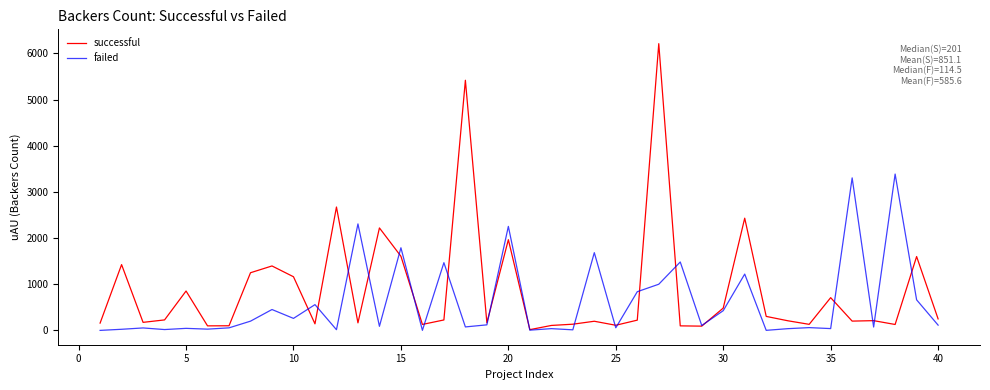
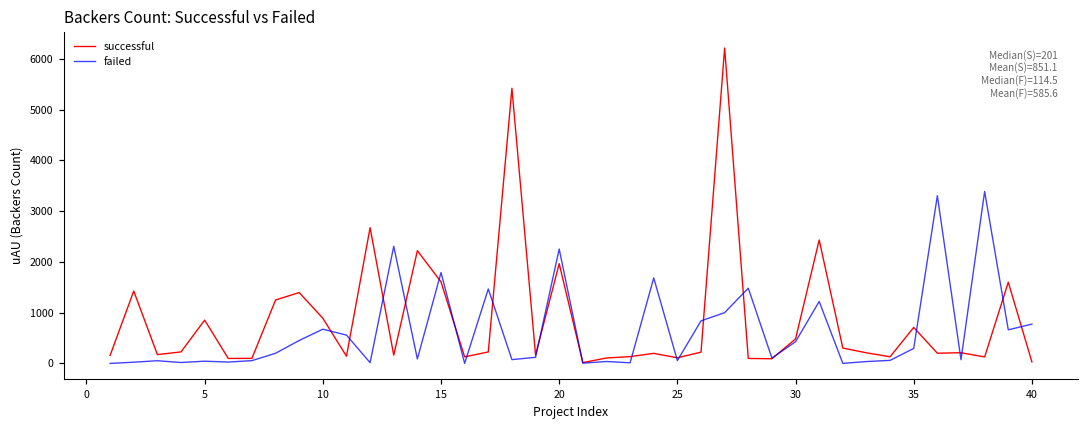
  {
    "successful": {
      "5": 900,
-     "10": 1200,
+     "10": 900,
      "15": 1600,
      "20": 2000,
      "30": 500,
      "35": 700,
-     "40": 200
+     "40": 0
    },
    "failed": {
      "5": 0,
-     "10": 300,
+     "10": 700,
      "15": 1800,
      "20": 2300,
      "30": 400,
-     "35": 0,
-     "40": 100
+     "35": 300,
+     "40": 800
    }
  }
